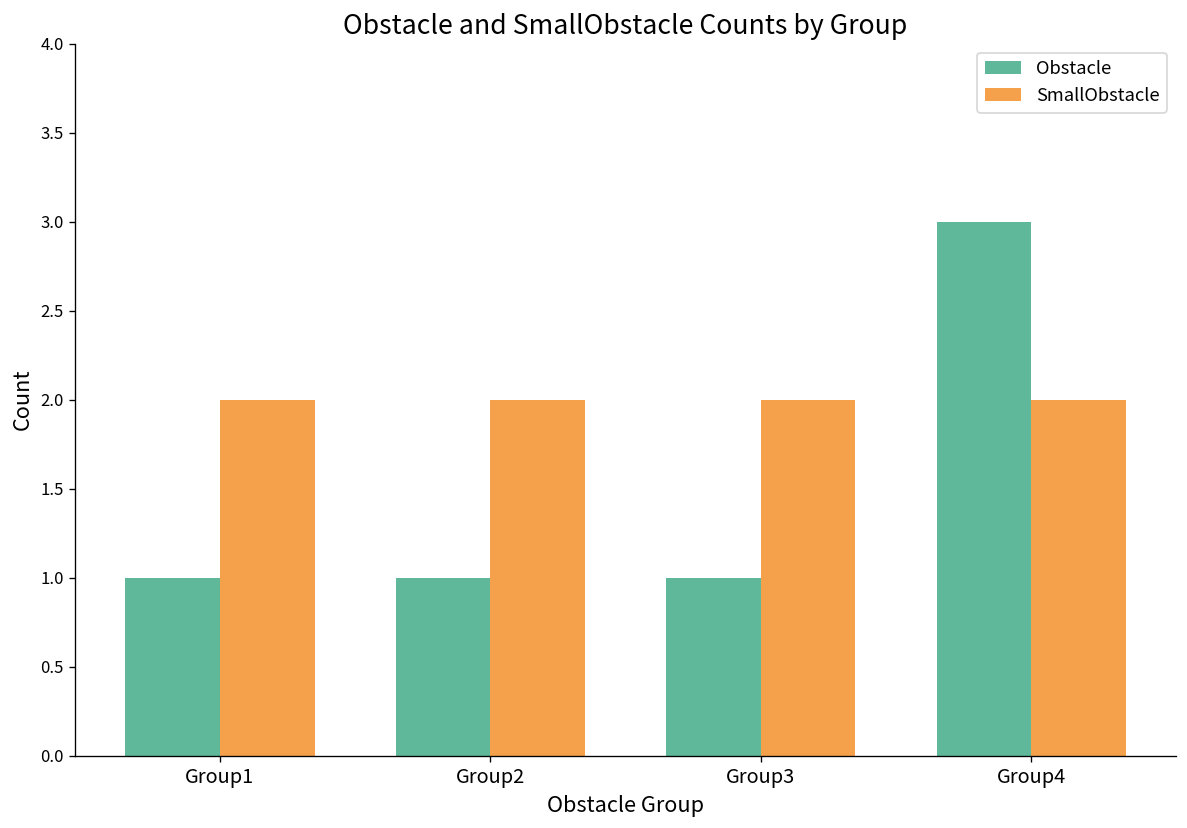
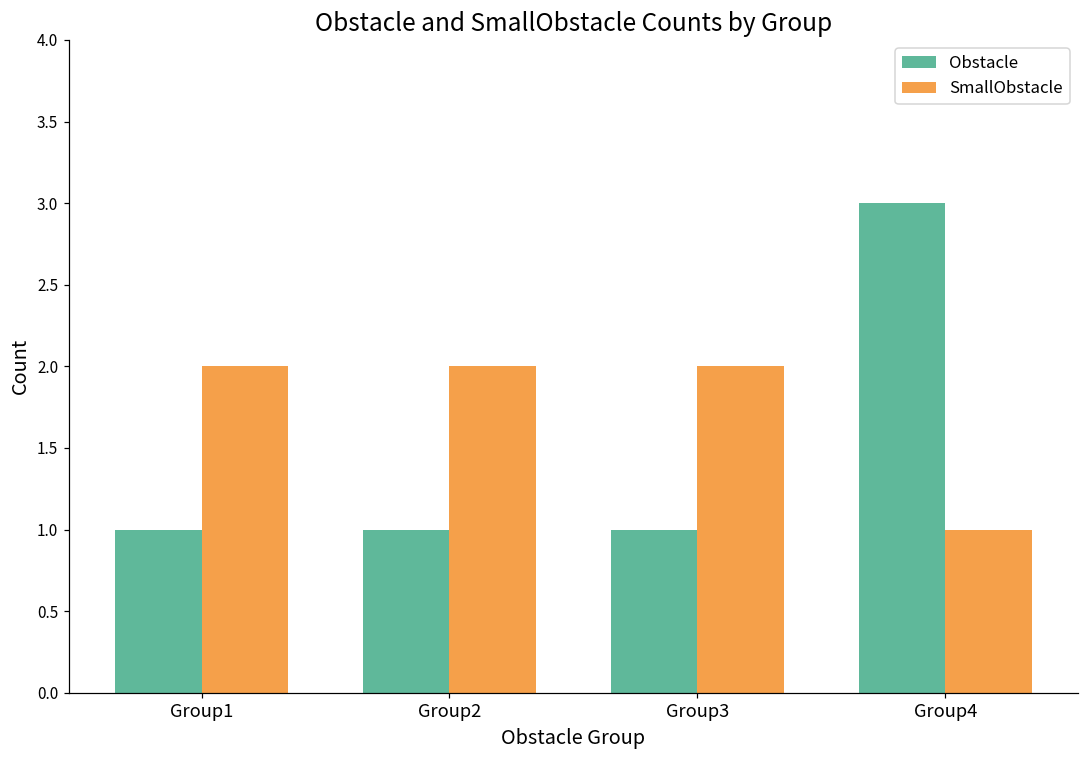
  {
    "Obstacle": {
      "Group1": 1,
      "Group2": 1,
      "Group3": 1,
      "Group4": 3
    },
    "SmallObstacle": {
      "Group1": 2,
      "Group2": 2,
      "Group3": 2,
-     "Group4": 2
+     "Group4": 1
    }
  }
